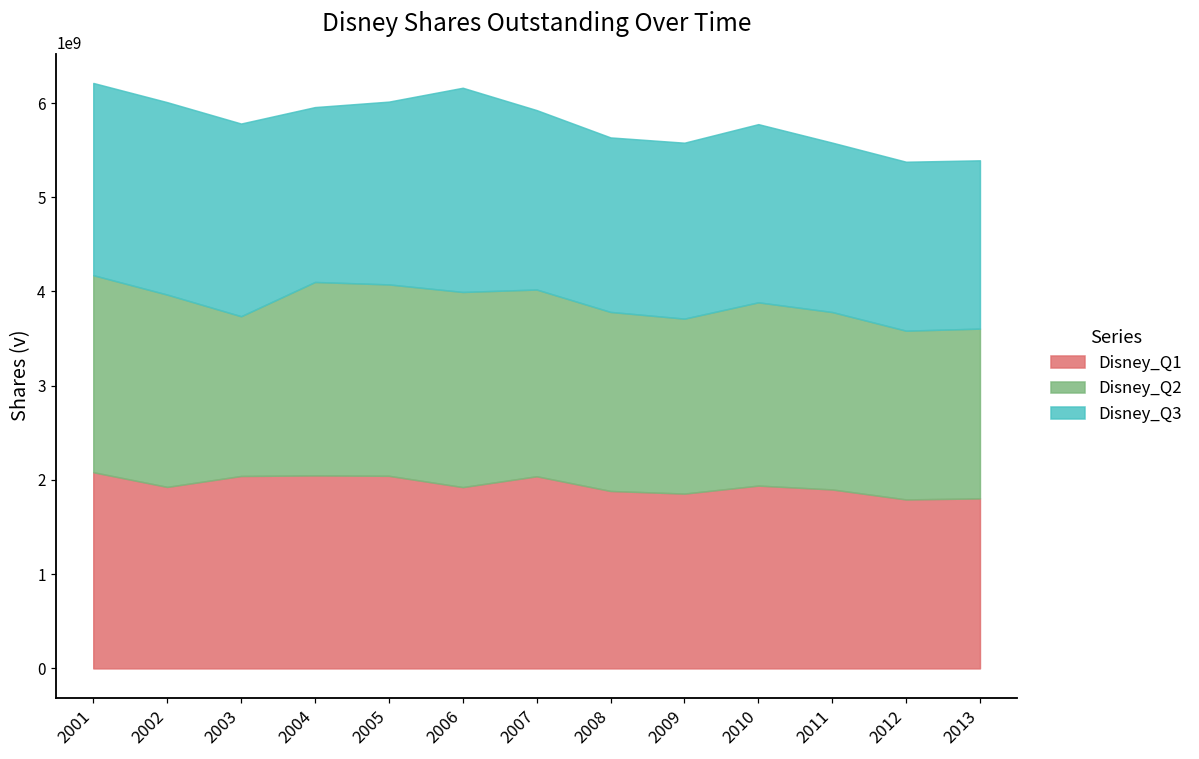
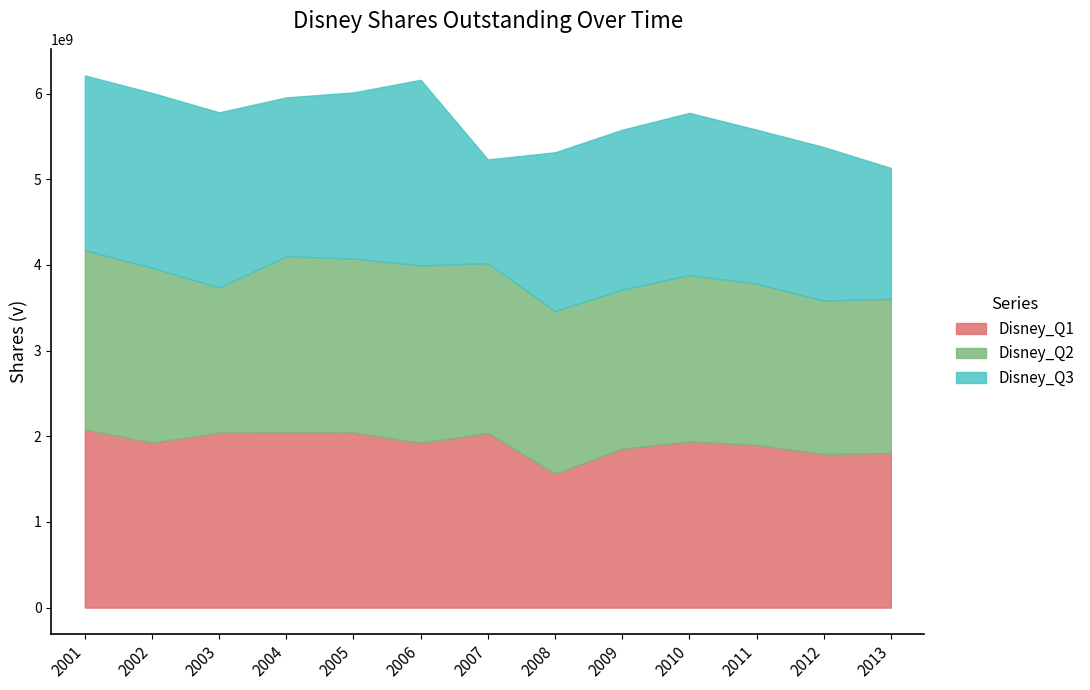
  {
    "Disney_Q1": {
      "2001": 2100000000,
      "2002": 1900000000,
      "2003": 2000000000,
      "2004": 2000000000,
      "2005": 2000000000,
      "2006": 1900000000,
      "2007": 2000000000,
-     "2008": 1900000000,
+     "2008": 1600000000,
      "2009": 1900000000,
      "2010": 1900000000,
      "2011": 1900000000,
      "2012": 1800000000,
      "2013": 1800000000
    },
    "Disney_Q2": {
      "2001": 2100000000,
      "2002": 2000000000,
      "2003": 1700000000,
      "2004": 2100000000,
      "2005": 2000000000,
      "2006": 2100000000,
      "2007": 2000000000,
      "2008": 1900000000,
      "2009": 1900000000,
      "2010": 1900000000,
      "2011": 1900000000,
      "2012": 1800000000,
      "2013": 1800000000
    },
    "Disney_Q3": {
      "2001": 2000000000,
      "2002": 2000000000,
      "2003": 2000000000,
      "2004": 1900000000,
      "2005": 1900000000,
      "2006": 2200000000,
-     "2007": 1900000000,
+     "2007": 1200000000,
      "2008": 1900000000,
      "2009": 1900000000,
      "2010": 1900000000,
      "2011": 1800000000,
      "2012": 1800000000,
-     "2013": 1800000000
+     "2013": 1500000000
    }
  }
